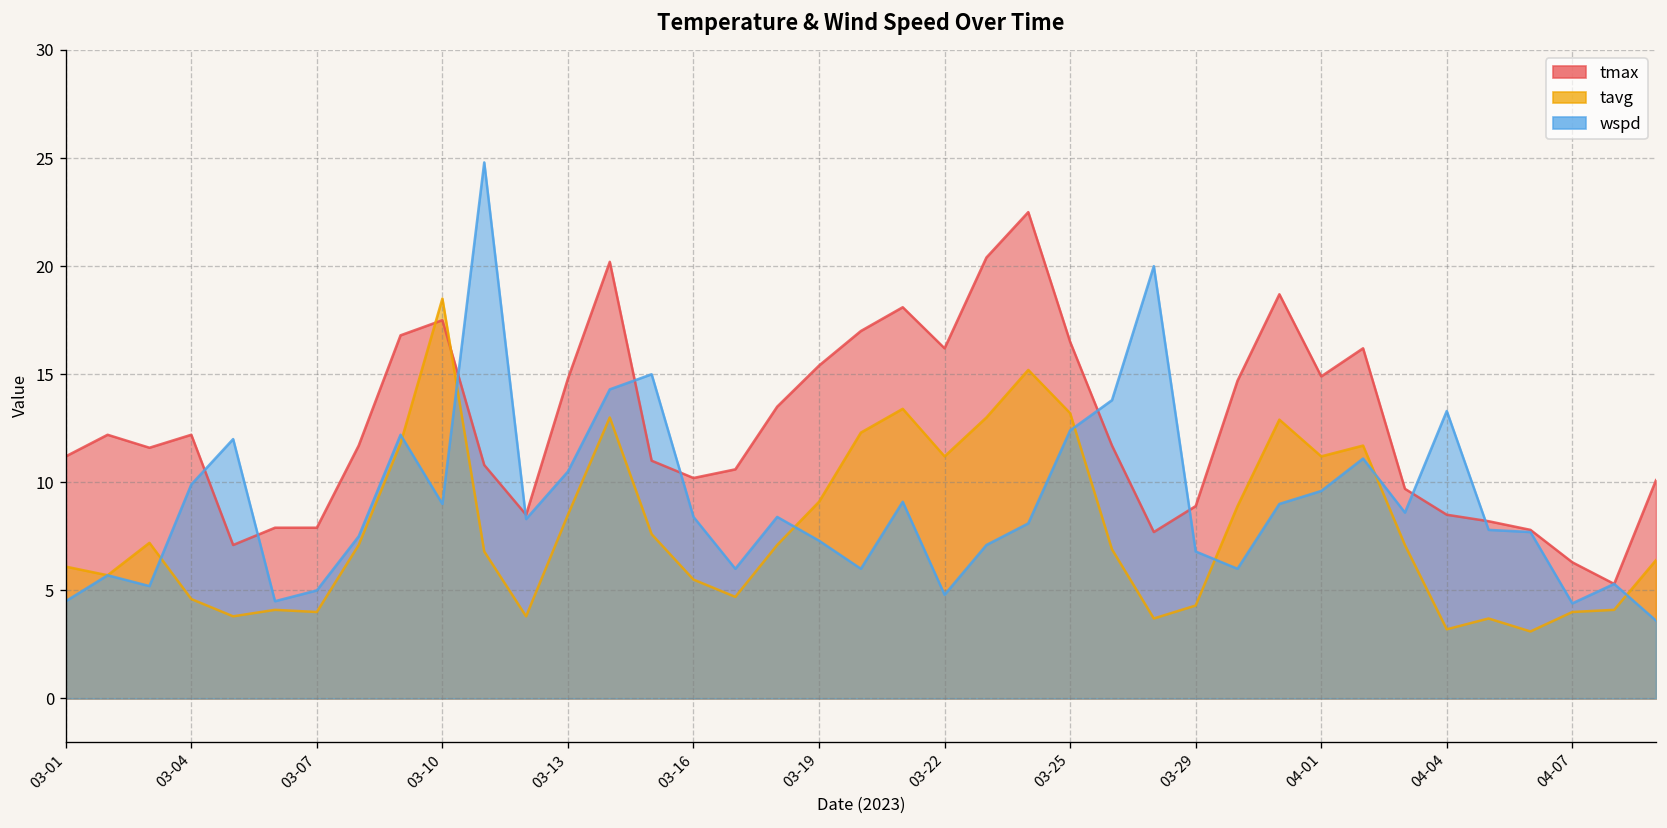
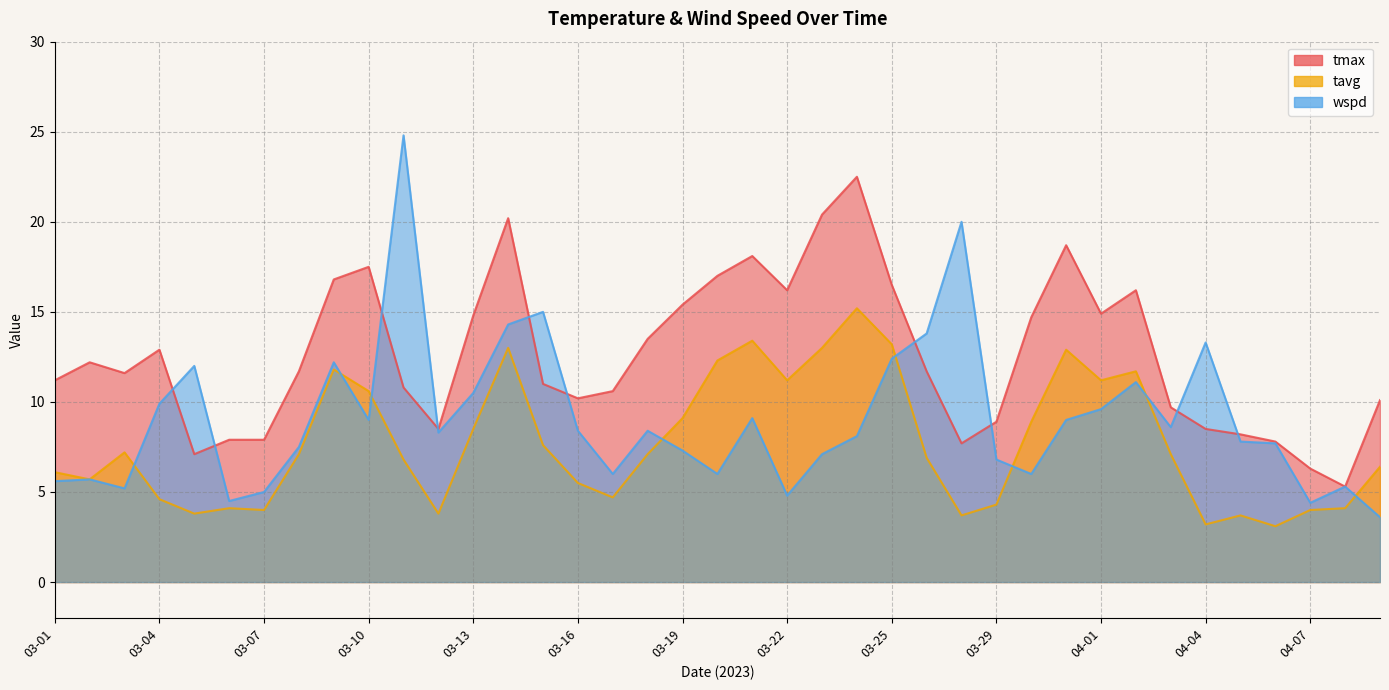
  {
    "tmax": {
      "03-01": 11.2,
-     "03-04": 12.2,
+     "03-04": 12.9,
      "03-07": 7.9,
      "03-10": 17.5,
      "03-13": 14.8,
      "03-16": 10.2,
      "03-19": 15.4,
      "03-22": 16.2,
      "03-25": 16.5,
      "03-29": 8.9,
      "04-01": 14.9,
      "04-04": 8.5,
      "04-07": 6.3
    },
    "tavg": {
      "03-01": 6.1,
      "03-04": 4.6,
      "03-07": 4.0,
-     "03-10": 18.5,
+     "03-10": 10.6,
      "03-13": 8.5,
      "03-16": 5.5,
      "03-19": 9.1,
      "03-22": 11.2,
      "03-25": 13.2,
      "03-29": 4.3,
      "04-01": 11.2,
      "04-04": 3.2,
      "04-07": 4.0
    },
    "wspd": {
-     "03-01": 4.5,
+     "03-01": 5.6,
      "03-04": 9.9,
      "03-07": 5.0,
      "03-10": 9.0,
      "03-13": 10.5,
      "03-16": 8.4,
      "03-19": 7.3,
      "03-22": 4.8,
      "03-25": 12.4,
      "03-29": 6.8,
      "04-01": 9.6,
      "04-04": 13.3,
      "04-07": 4.4
    }
  }
